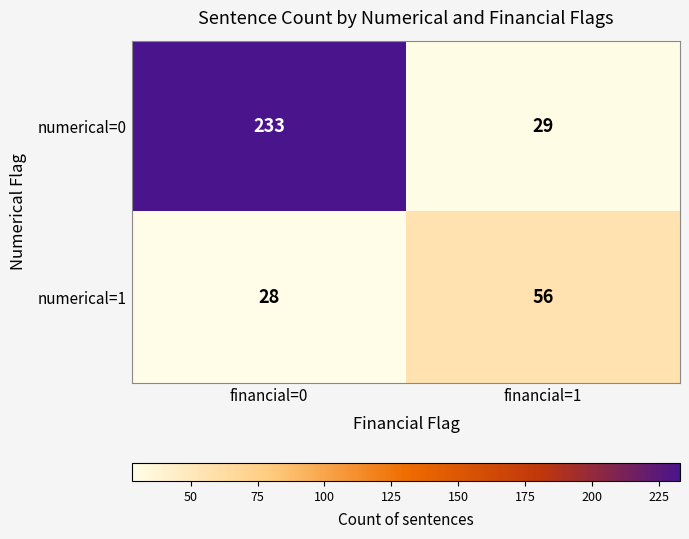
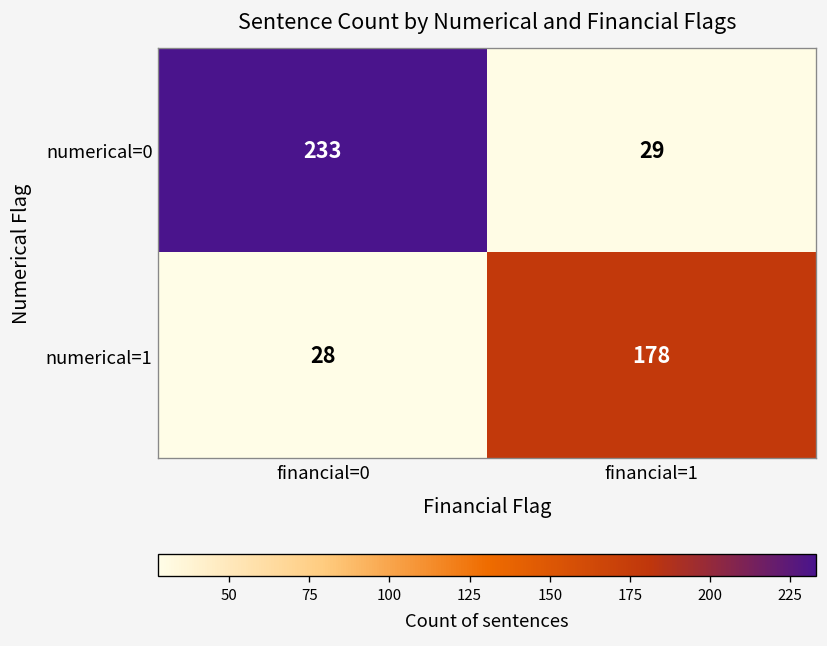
  {
    "numerical=0": {
      "financial=0": 233,
      "financial=1": 29
    },
    "numerical=1": {
      "financial=0": 28,
-     "financial=1": 56
+     "financial=1": 178
    }
  }
